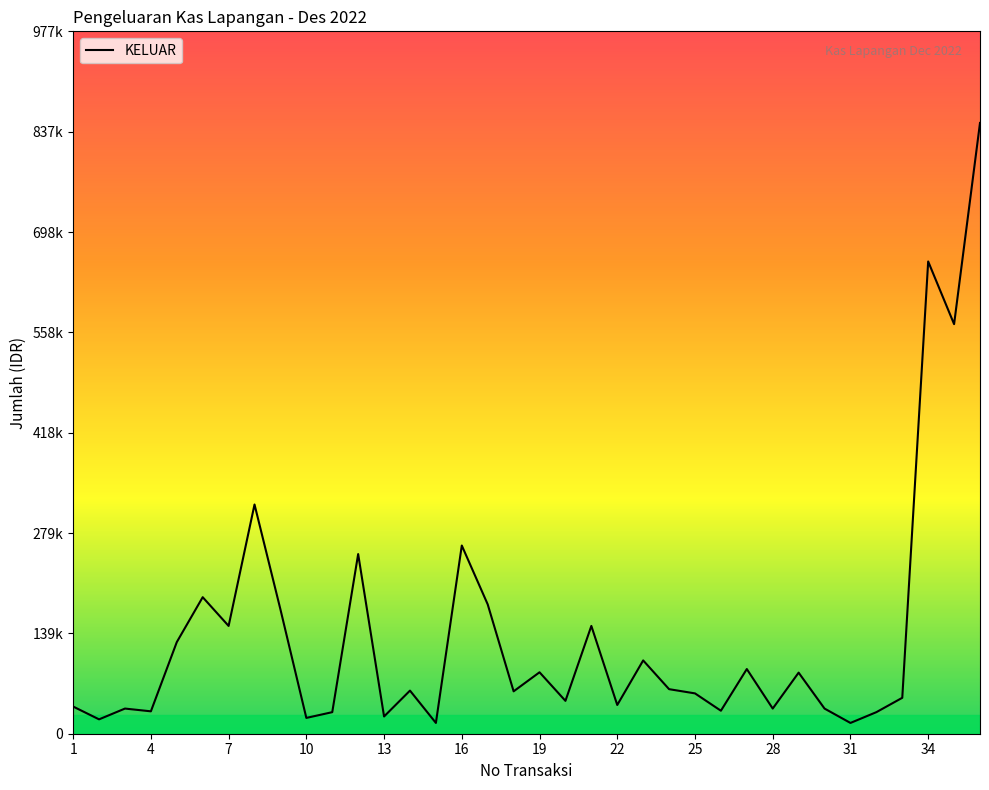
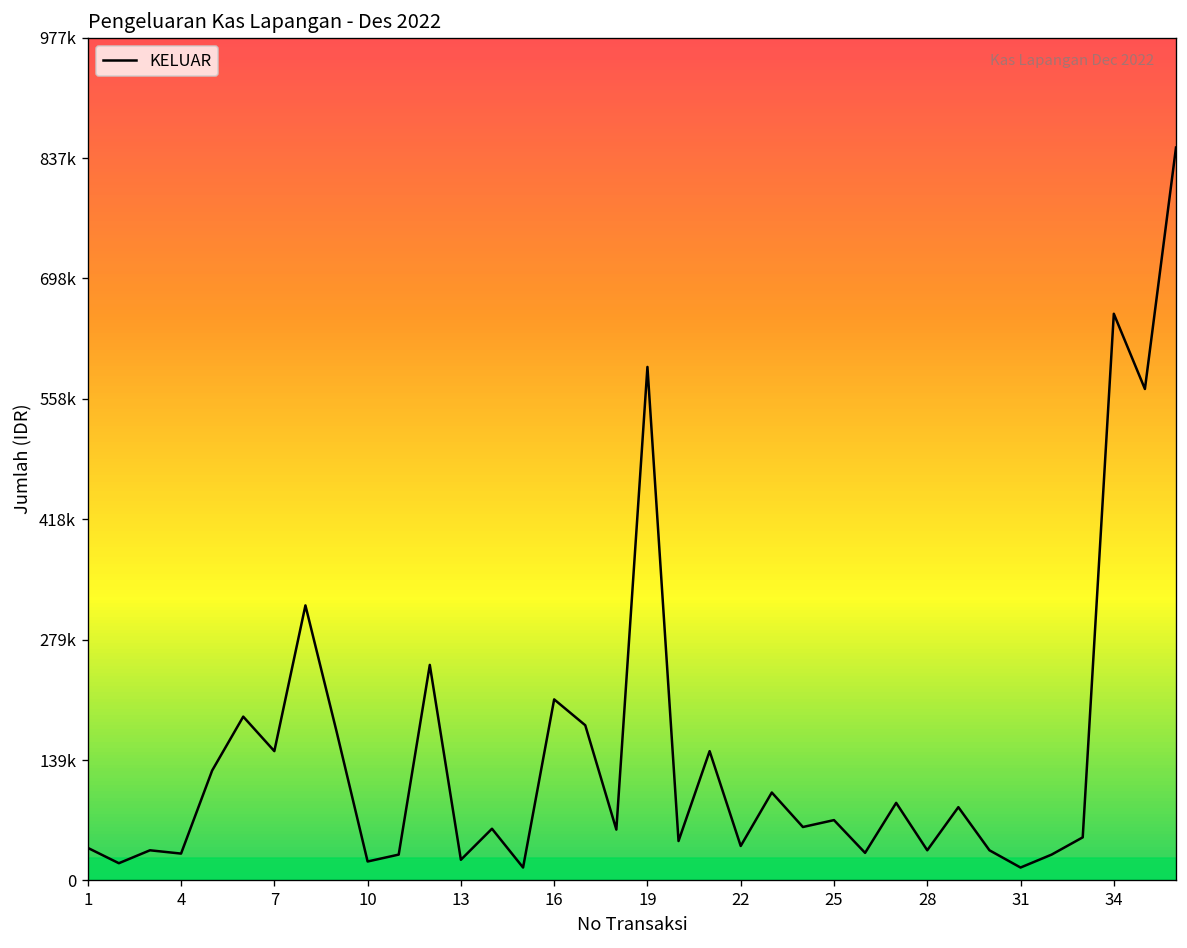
  {
    "1": 40000,
    "4": 30000,
    "7": 150000,
-   "16": 260000,
-   "19": 90000,
+   "16": 210000,
+   "19": 600000,
    "22": 40000,
-   "25": 60000,
+   "25": 70000,
    "28": 40000,
    "34": 660000
  }
